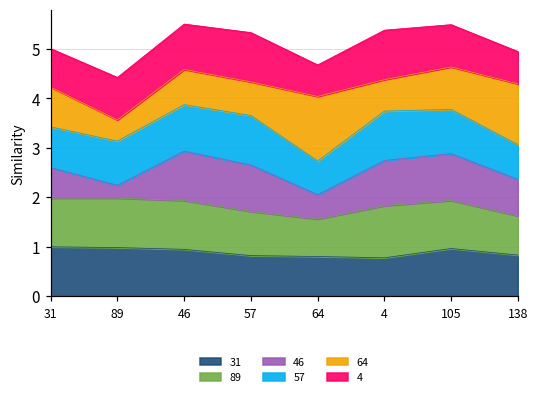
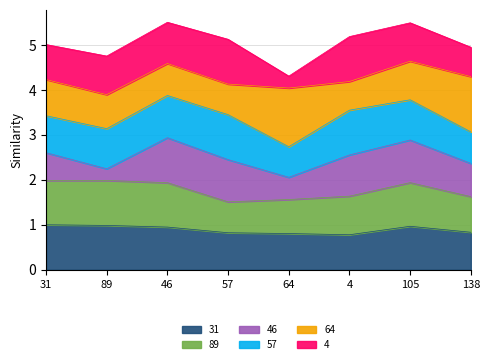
  {
    "31": {
      "31": 1.0,
      "89": 1.0,
      "46": 0.9,
      "57": 0.8,
      "64": 0.8,
      "4": 0.8,
      "105": 1.0,
      "138": 0.8
    },
    "89": {
      "31": 1.0,
      "89": 1.0,
      "46": 1.0,
-     "57": 0.9,
+     "57": 0.7,
      "64": 0.8,
-     "4": 1.1,
+     "4": 0.9,
      "105": 1.0,
      "138": 0.8
    },
    "46": {
      "31": 0.6,
      "89": 0.3,
      "46": 1.0,
      "57": 0.9,
      "64": 0.5,
      "4": 0.9,
      "105": 0.9,
      "138": 0.7
    },
    "57": {
      "31": 0.8,
      "89": 0.9,
      "46": 0.9,
      "57": 1.0,
      "64": 0.7,
      "4": 1.0,
      "105": 0.9,
      "138": 0.7
    },
    "64": {
      "31": 0.8,
-     "89": 0.4,
+     "89": 0.8,
      "46": 0.7,
      "57": 0.7,
      "64": 1.3,
      "4": 0.6,
      "105": 0.9,
      "138": 1.2
    },
    "4": {
      "31": 0.8,
      "89": 0.9,
      "46": 0.9,
      "57": 1.0,
-     "64": 0.6,
+     "64": 0.3,
      "4": 1.0,
      "105": 0.9,
      "138": 0.7
    }
  }
